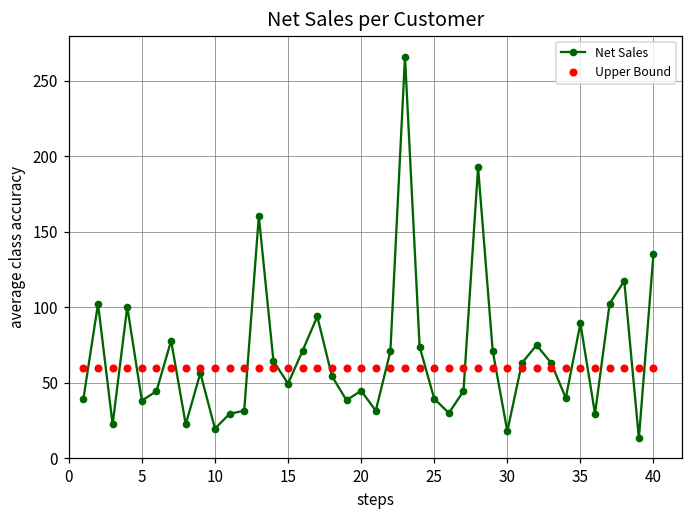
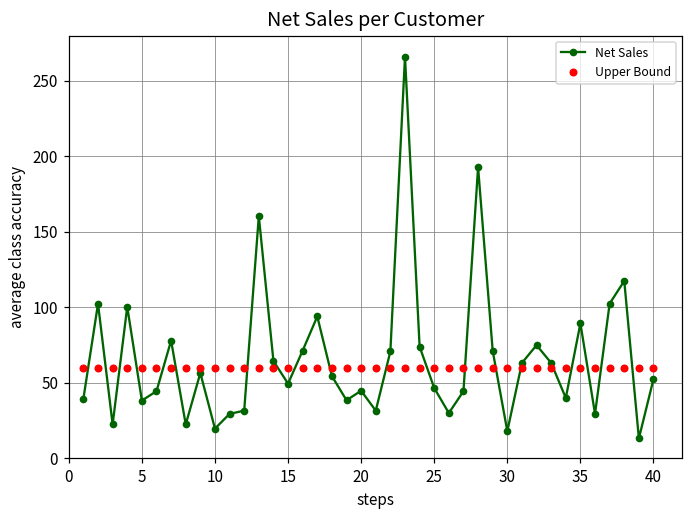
  {
    "Net Sales": {
      "5": 38,
      "10": 20,
      "15": 50,
      "20": 45,
-     "25": 40,
+     "25": 47,
      "30": 18,
      "35": 89,
-     "40": 136
+     "40": 53
    }
  }
